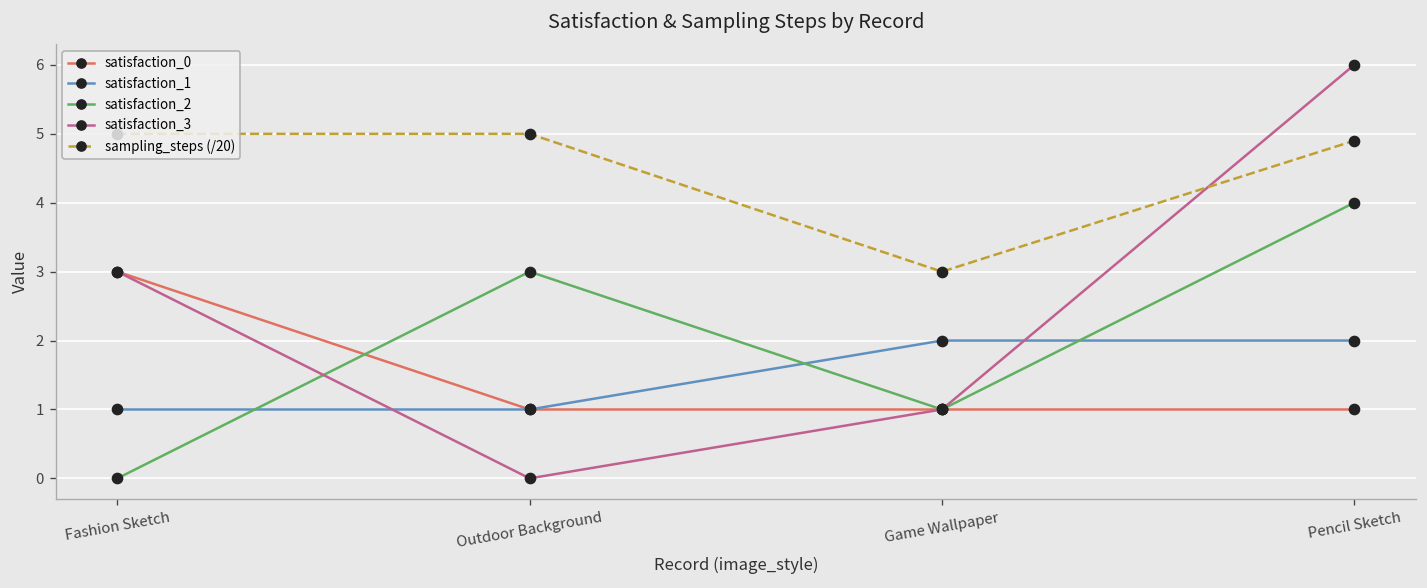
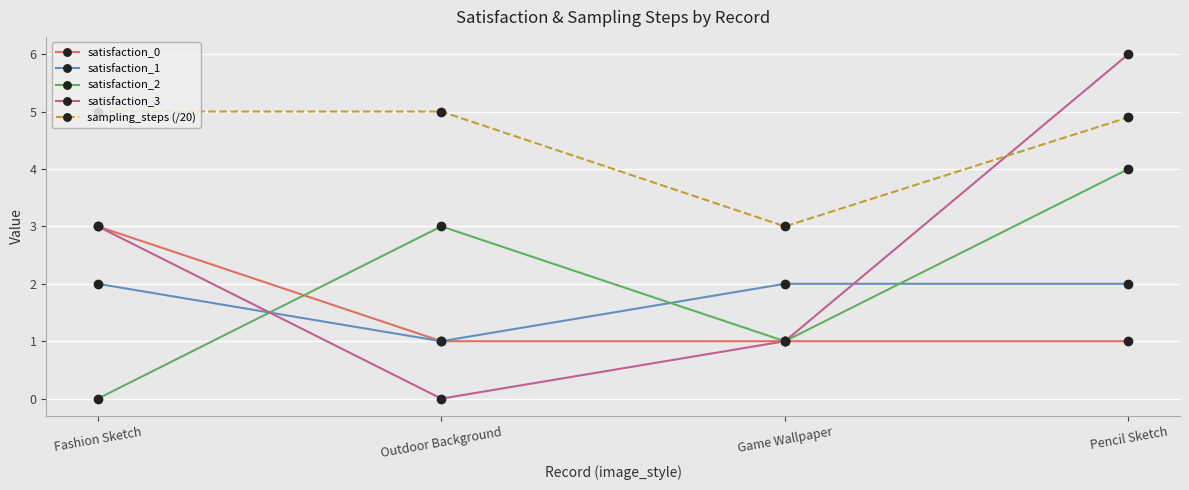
  {
    "satisfaction_1": {
-     "Fashion Sketch": 1,
+     "Fashion Sketch": 2,
      "Game Wallpaper": 2,
      "Pencil Sketch": 2
    },
    "satisfaction_2": {
      "Fashion Sketch": 0,
      "Outdoor Background": 3,
      "Pencil Sketch": 4
    },
    "sampling_steps (/20)": {
      "Outdoor Background": 5,
      "Game Wallpaper": 3,
      "Pencil Sketch": 4.9
    }
  }
